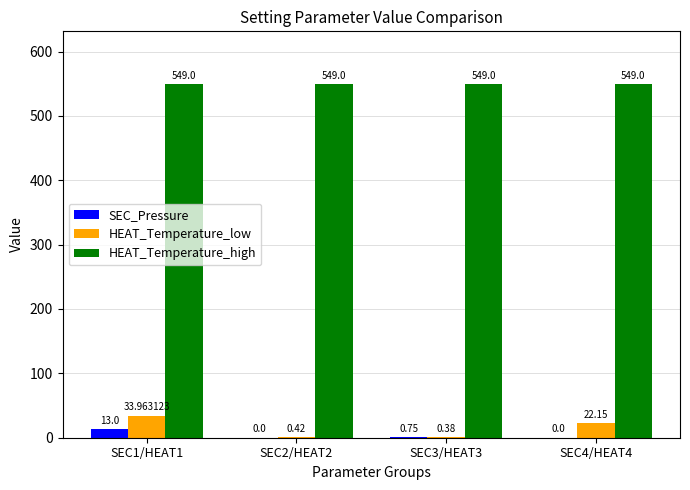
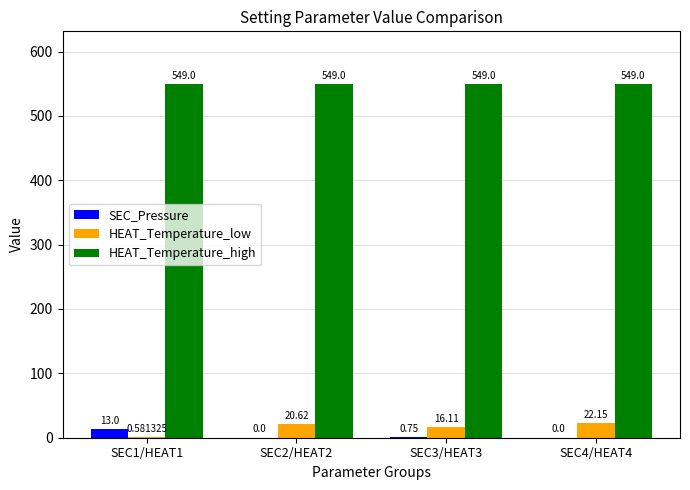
  {
    "SEC_Pressure": {
      "SEC1/HEAT1": 13.0,
      "SEC2/HEAT2": 0.0,
      "SEC3/HEAT3": 0.75,
      "SEC4/HEAT4": 0.0
    },
    "HEAT_Temperature_low": {
-     "SEC1/HEAT1": 33.963123,
-     "SEC2/HEAT2": 0.42,
-     "SEC3/HEAT3": 0.38,
+     "SEC1/HEAT1": 0.581325,
+     "SEC2/HEAT2": 20.62,
+     "SEC3/HEAT3": 16.11,
      "SEC4/HEAT4": 22.15
    },
    "HEAT_Temperature_high": {
      "SEC1/HEAT1": 549.0,
      "SEC2/HEAT2": 549.0,
      "SEC3/HEAT3": 549.0,
      "SEC4/HEAT4": 549.0
    }
  }
